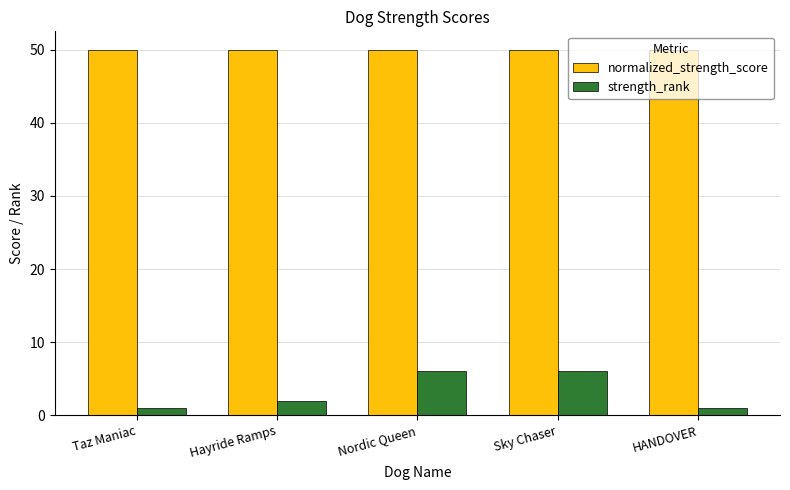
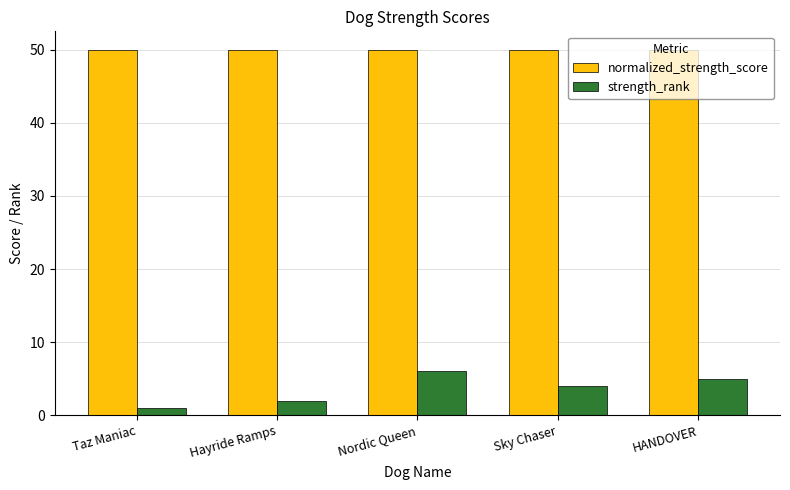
  {
    "normalized_strength_score": {
      "Taz Maniac": 50,
      "Hayride Ramps": 50,
      "Nordic Queen": 50,
      "Sky Chaser": 50
    },
    "strength_rank": {
      "Taz Maniac": 1,
      "Hayride Ramps": 2,
      "Nordic Queen": 6,
-     "Sky Chaser": 6,
-     "HANDOVER": 1
+     "Sky Chaser": 4,
+     "HANDOVER": 5
    }
  }
